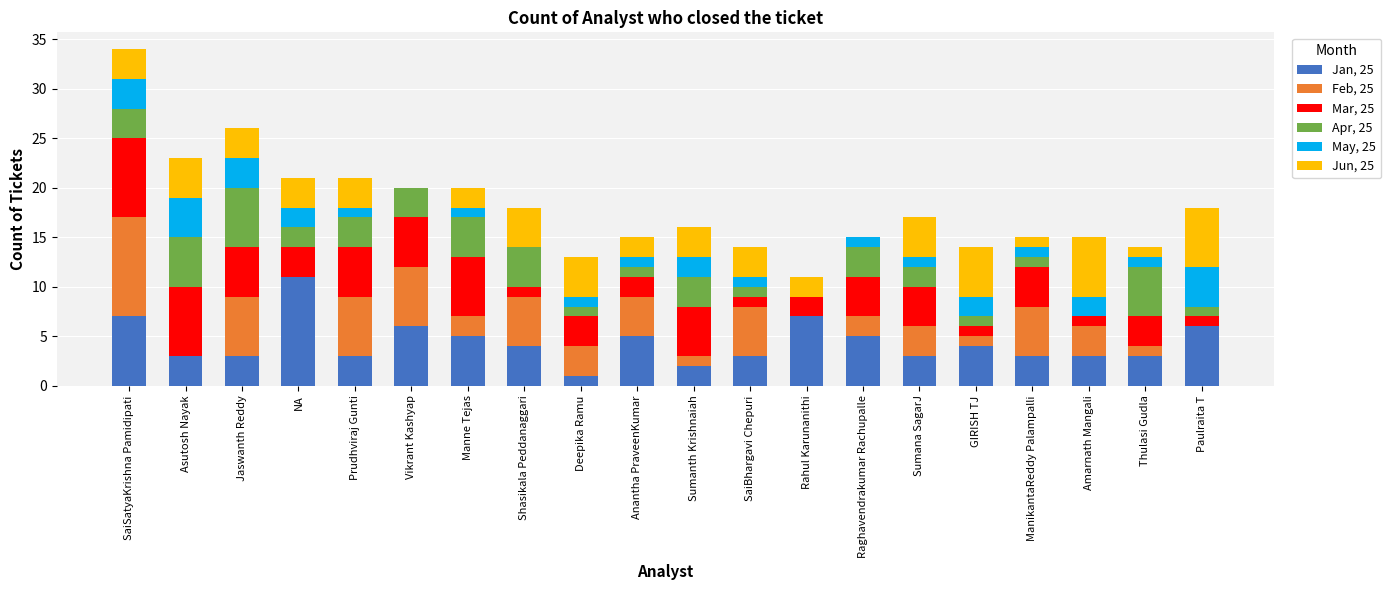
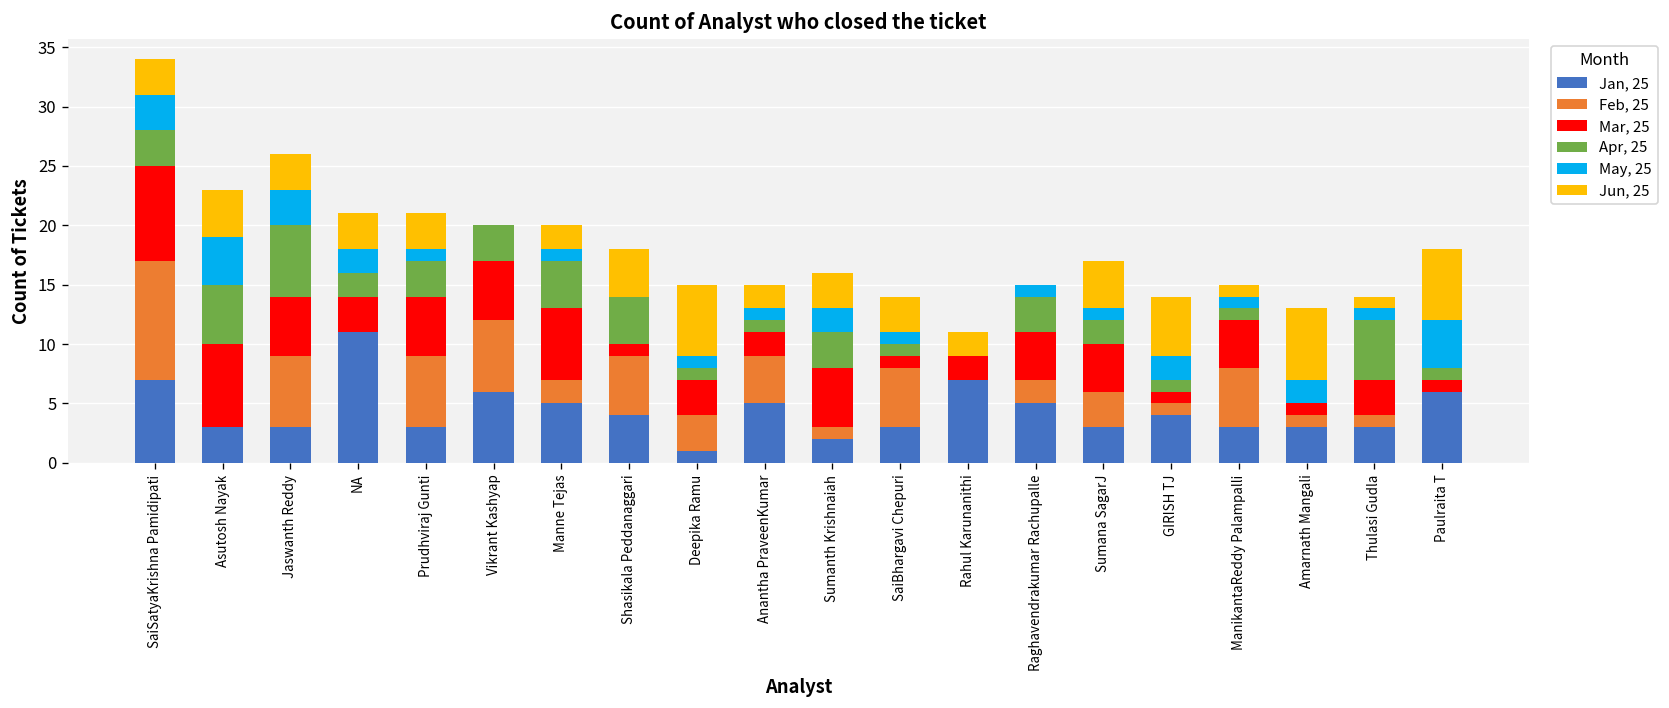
  {
    "Jan, 25": {
      "SaiSatyaKrishna Pamidipati": 7,
      "Asutosh Nayak": 3,
      "Jaswanth Reddy": 3,
      "NA": 11,
      "Prudhviraj Gunti": 3,
      "Vikrant Kashyap": 6,
      "Manne Tejas": 5,
      "Shasikala Peddanaggari": 4,
      "Deepika Ramu": 1,
      "Anantha PraveenKumar": 5,
      "Sumanth Krishnaiah": 2,
      "SaiBhargavi Chepuri": 3,
      "Rahul Karunanithi": 7,
      "Raghavendrakumar Rachupalle": 5,
      "Sumana SagarJ": 3,
      "GIRISH TJ": 4,
      "ManikantaReddy Palampalli": 3,
      "Amarnath Mangali": 3,
      "Thulasi Gudla": 3,
      "Paulraita T": 6
    },
    "Feb, 25": {
      "SaiSatyaKrishna Pamidipati": 10,
      "Asutosh Nayak": 0,
      "Jaswanth Reddy": 6,
      "NA": 0,
      "Prudhviraj Gunti": 6,
      "Vikrant Kashyap": 6,
      "Manne Tejas": 2,
      "Shasikala Peddanaggari": 5,
      "Deepika Ramu": 3,
      "Anantha PraveenKumar": 4,
      "Sumanth Krishnaiah": 1,
      "SaiBhargavi Chepuri": 5,
      "Rahul Karunanithi": 0,
      "Raghavendrakumar Rachupalle": 2,
      "Sumana SagarJ": 3,
      "GIRISH TJ": 1,
      "ManikantaReddy Palampalli": 5,
-     "Amarnath Mangali": 3,
+     "Amarnath Mangali": 1,
      "Thulasi Gudla": 1,
      "Paulraita T": 0
    },
    "Mar, 25": {
      "SaiSatyaKrishna Pamidipati": 8,
      "Asutosh Nayak": 7,
      "Jaswanth Reddy": 5,
      "NA": 3,
      "Prudhviraj Gunti": 5,
      "Vikrant Kashyap": 5,
      "Manne Tejas": 6,
      "Shasikala Peddanaggari": 1,
      "Deepika Ramu": 3,
      "Anantha PraveenKumar": 2,
      "Sumanth Krishnaiah": 5,
      "SaiBhargavi Chepuri": 1,
      "Rahul Karunanithi": 2,
      "Raghavendrakumar Rachupalle": 4,
      "Sumana SagarJ": 4,
      "GIRISH TJ": 1,
      "ManikantaReddy Palampalli": 4,
      "Amarnath Mangali": 1,
      "Thulasi Gudla": 3,
      "Paulraita T": 1
    },
    "Apr, 25": {
      "SaiSatyaKrishna Pamidipati": 3,
      "Asutosh Nayak": 5,
      "Jaswanth Reddy": 6,
      "NA": 2,
      "Prudhviraj Gunti": 3,
      "Vikrant Kashyap": 3,
      "Manne Tejas": 4,
      "Shasikala Peddanaggari": 4,
      "Deepika Ramu": 1,
      "Anantha PraveenKumar": 1,
      "Sumanth Krishnaiah": 3,
      "SaiBhargavi Chepuri": 1,
      "Rahul Karunanithi": 0,
      "Raghavendrakumar Rachupalle": 3,
      "Sumana SagarJ": 2,
      "GIRISH TJ": 1,
      "ManikantaReddy Palampalli": 1,
      "Amarnath Mangali": 0,
      "Thulasi Gudla": 5,
      "Paulraita T": 1
    },
    "May, 25": {
      "SaiSatyaKrishna Pamidipati": 3,
      "Asutosh Nayak": 4,
      "Jaswanth Reddy": 3,
      "NA": 2,
      "Prudhviraj Gunti": 1,
      "Vikrant Kashyap": 0,
      "Manne Tejas": 1,
      "Shasikala Peddanaggari": 0,
      "Deepika Ramu": 1,
      "Anantha PraveenKumar": 1,
      "Sumanth Krishnaiah": 2,
      "SaiBhargavi Chepuri": 1,
      "Rahul Karunanithi": 0,
      "Raghavendrakumar Rachupalle": 1,
      "Sumana SagarJ": 1,
      "GIRISH TJ": 2,
      "ManikantaReddy Palampalli": 1,
      "Amarnath Mangali": 2,
      "Thulasi Gudla": 1,
      "Paulraita T": 4
    },
    "Jun, 25": {
      "SaiSatyaKrishna Pamidipati": 3,
      "Asutosh Nayak": 4,
      "Jaswanth Reddy": 3,
      "NA": 3,
      "Prudhviraj Gunti": 3,
      "Vikrant Kashyap": 0,
      "Manne Tejas": 2,
      "Shasikala Peddanaggari": 4,
-     "Deepika Ramu": 4,
+     "Deepika Ramu": 6,
      "Anantha PraveenKumar": 2,
      "Sumanth Krishnaiah": 3,
      "SaiBhargavi Chepuri": 3,
      "Rahul Karunanithi": 2,
      "Raghavendrakumar Rachupalle": 0,
      "Sumana SagarJ": 4,
      "GIRISH TJ": 5,
      "ManikantaReddy Palampalli": 1,
      "Amarnath Mangali": 6,
      "Thulasi Gudla": 1,
      "Paulraita T": 6
    }
  }
